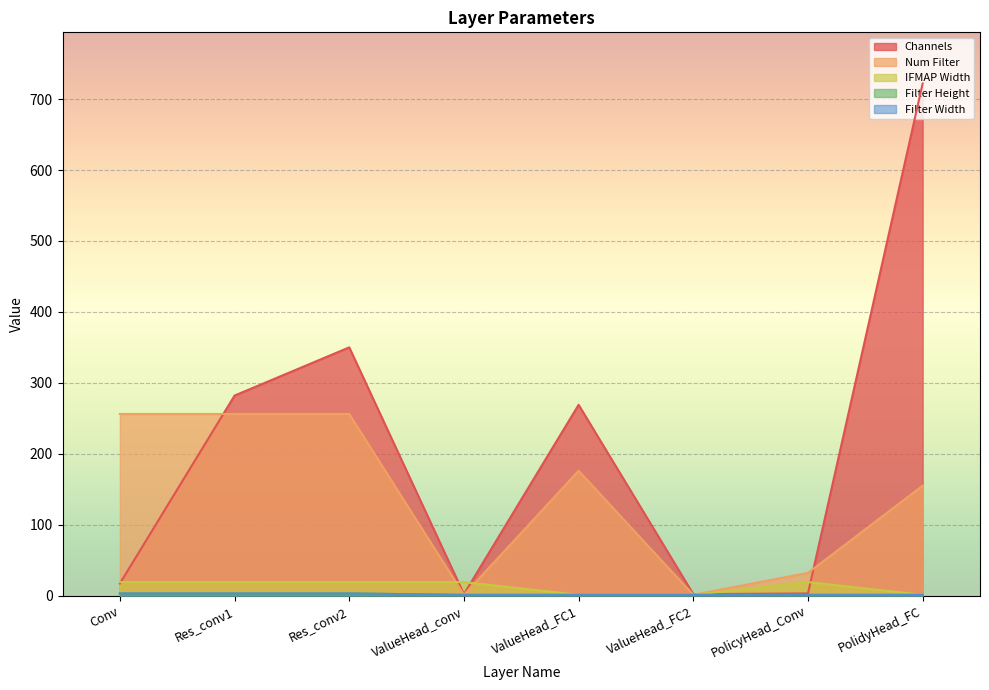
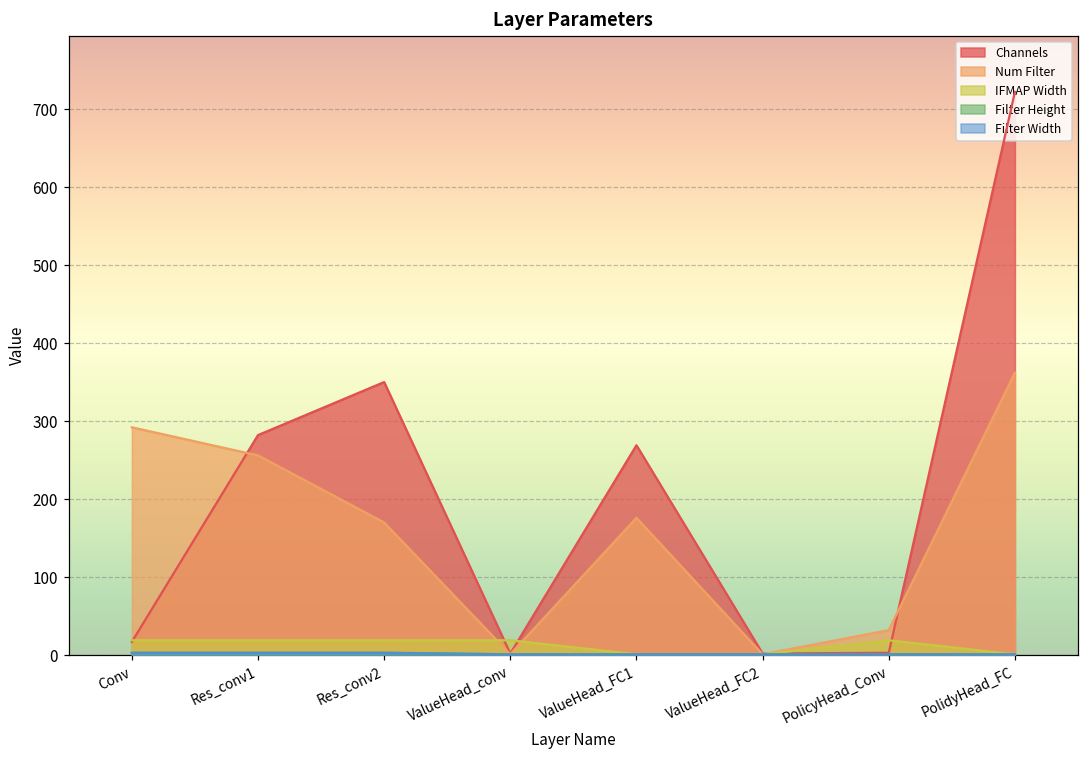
  {
    "Channels": {
      "Res_conv1": 280,
      "Res_conv2": 350,
      "ValueHead_FC1": 270
    },
    "Num Filter": {
-     "Conv": 260,
+     "Conv": 290,
      "Res_conv1": 260,
-     "Res_conv2": 260,
+     "Res_conv2": 170,
      "ValueHead_FC1": 180,
      "PolicyHead_Conv": 30,
-     "PolidyHead_FC": 160
+     "PolidyHead_FC": 360
    },
    "IFMAP Width": {
      "Res_conv1": 20,
      "Res_conv2": 20,
      "ValueHead_conv": 20,
      "PolicyHead_Conv": 20
    },
    "Filter Width": {
      "Conv": 0,
      "Res_conv1": 0,
      "Res_conv2": 0
    }
  }
